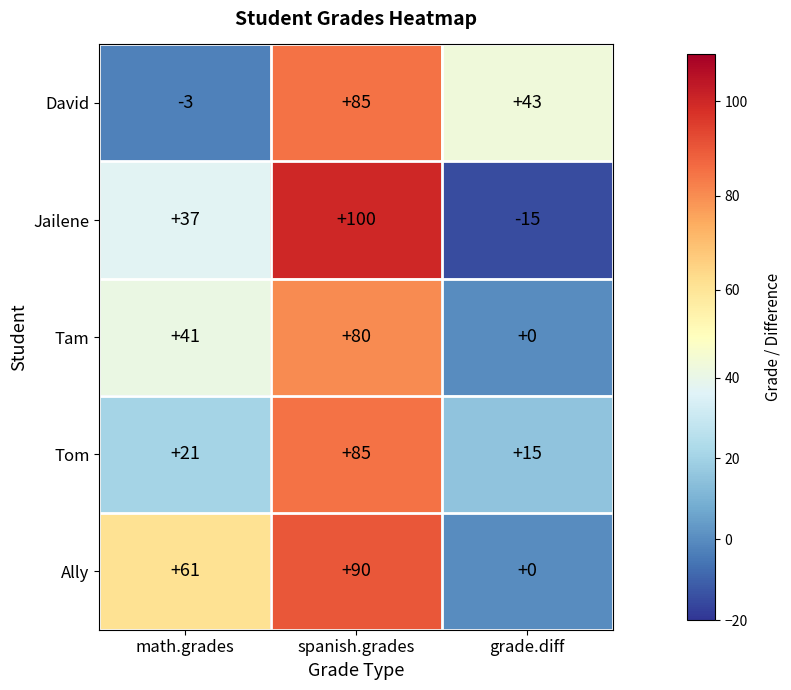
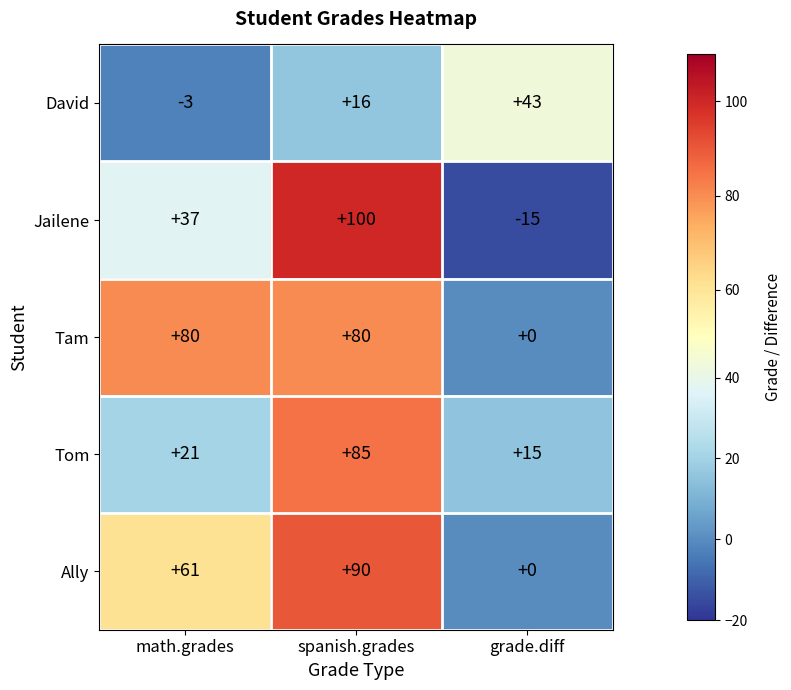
  {
    "David": {
      "math.grades": "-3",
-     "spanish.grades": "+85",
+     "spanish.grades": "+16",
      "grade.diff": "+43"
    },
    "Jailene": {
      "math.grades": "+37",
      "spanish.grades": "+100",
      "grade.diff": "-15"
    },
    "Tam": {
-     "math.grades": "+41",
+     "math.grades": "+80",
      "spanish.grades": "+80",
      "grade.diff": "+0"
    },
    "Tom": {
      "math.grades": "+21",
      "spanish.grades": "+85",
      "grade.diff": "+15"
    },
    "Ally": {
      "math.grades": "+61",
      "spanish.grades": "+90",
      "grade.diff": "+0"
    }
  }
